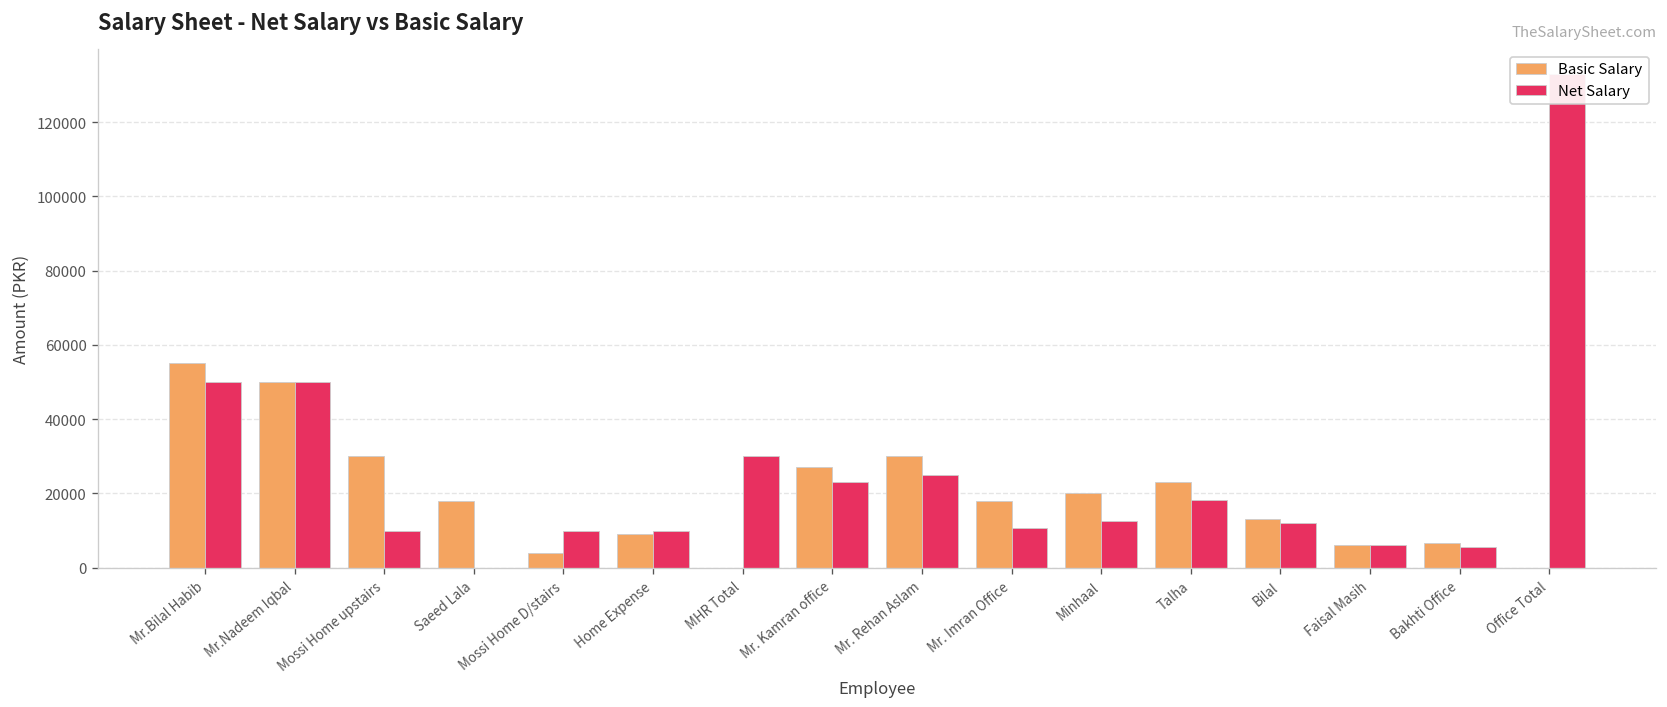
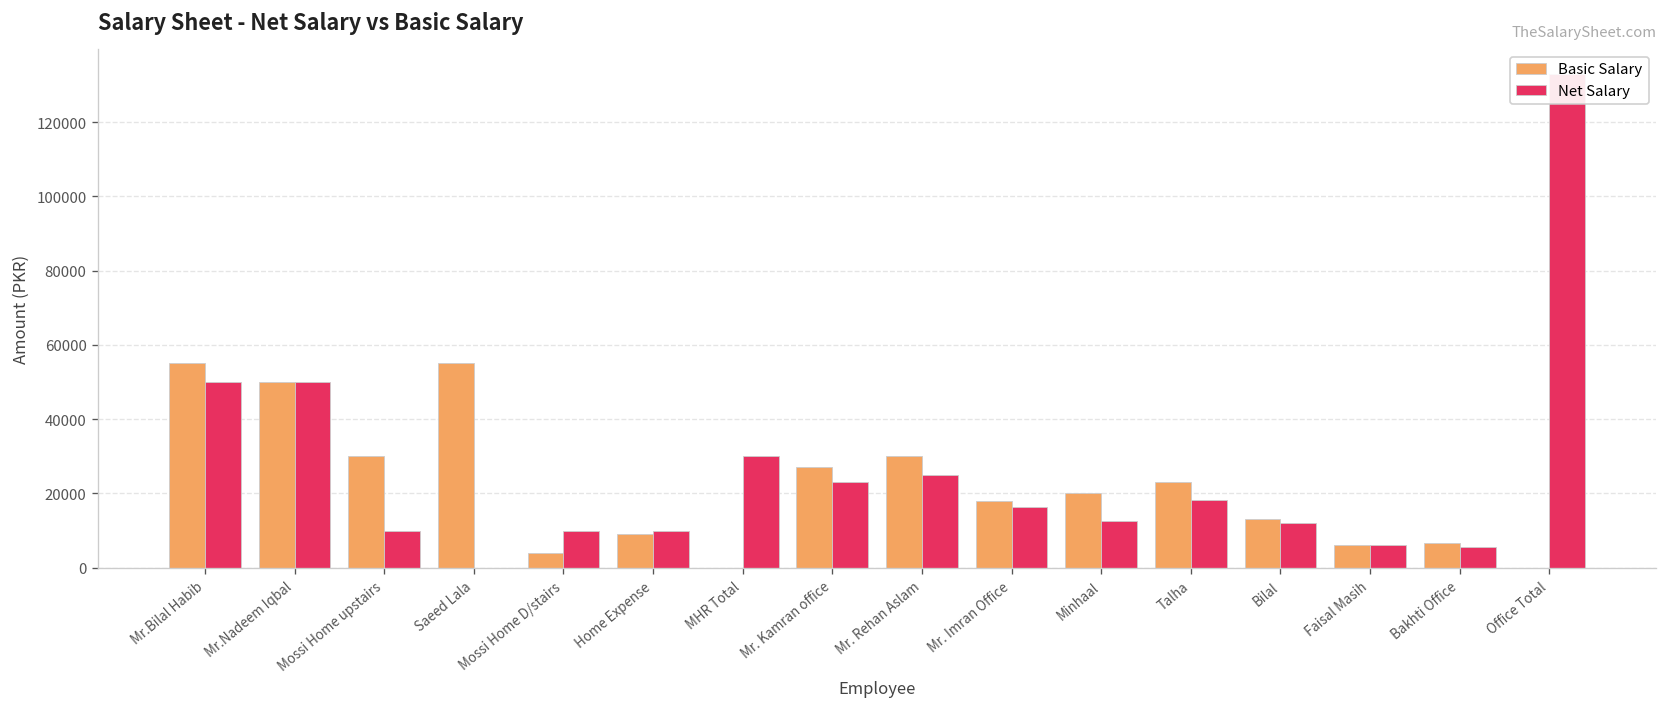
  {
    "Basic Salary": {
      "Mr.Bilal Habib": 55000,
      "Mr.Nadeem Iqbal": 50000,
      "Mossi Home upstairs": 30000,
-     "Saeed Lala": 18000,
+     "Saeed Lala": 55000,
      "Mossi Home D/stairs": 4000,
      "Home Expense": 9000,
      "MHR Total": 0,
      "Mr. Kamran office": 27000,
      "Mr. Rehan Aslam": 30000,
      "Mr. Imran Office": 18000,
      "Minhaal": 20000,
      "Talha": 23000,
      "Bilal": 13000,
      "Faisal Masih": 6000,
      "Bakhti Office": 7000,
      "Office Total": 0
    },
    "Net Salary": {
      "Mr.Bilal Habib": 50000,
      "Mr.Nadeem Iqbal": 50000,
      "Mossi Home upstairs": 10000,
      "Saeed Lala": 0,
      "Mossi Home D/stairs": 10000,
      "Home Expense": 10000,
      "MHR Total": 30000,
      "Mr. Kamran office": 23000,
      "Mr. Rehan Aslam": 25000,
-     "Mr. Imran Office": 11000,
+     "Mr. Imran Office": 16000,
      "Minhaal": 13000,
      "Talha": 18000,
      "Bilal": 12000,
      "Faisal Masih": 6000,
      "Bakhti Office": 5000
    }
  }
